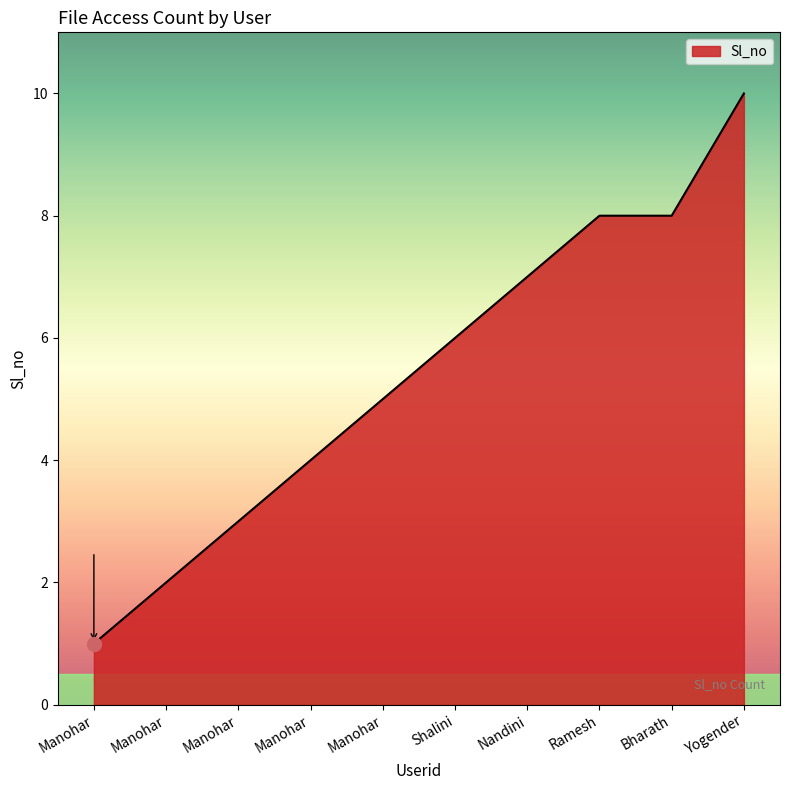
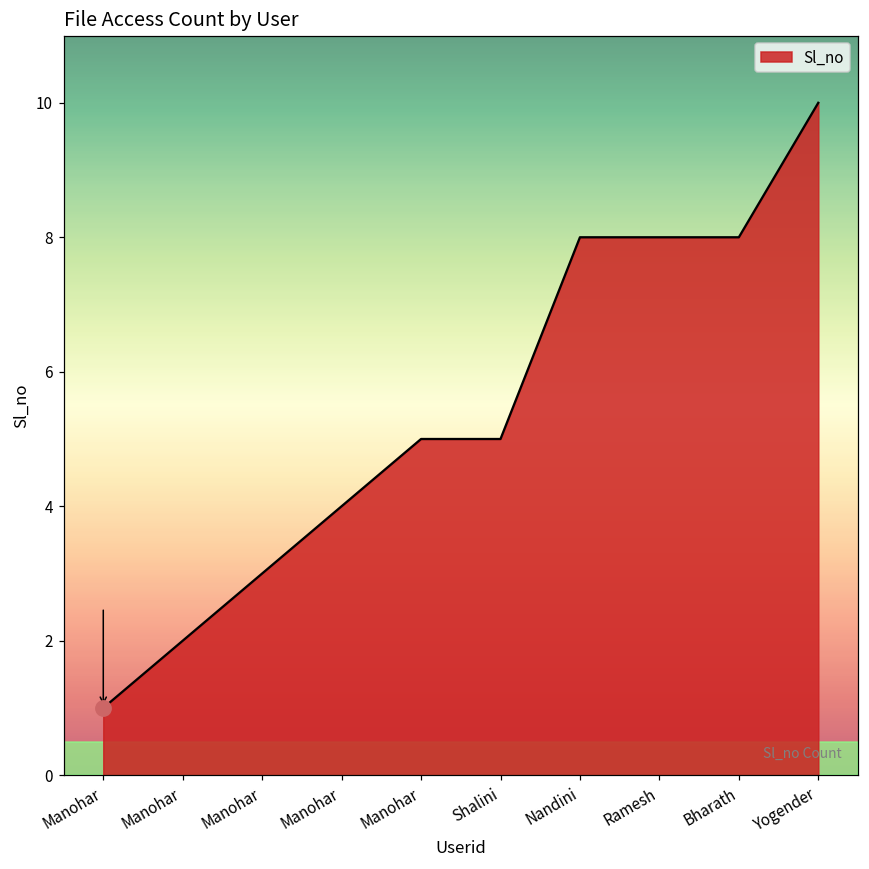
  {
    "Sl_no": {
-     "Shalini": 6,
-     "Nandini": 7,
+     "Shalini": 5,
+     "Nandini": 8,
      "Ramesh": 8,
      "Bharath": 8,
      "Yogender": 10
    }
  }
